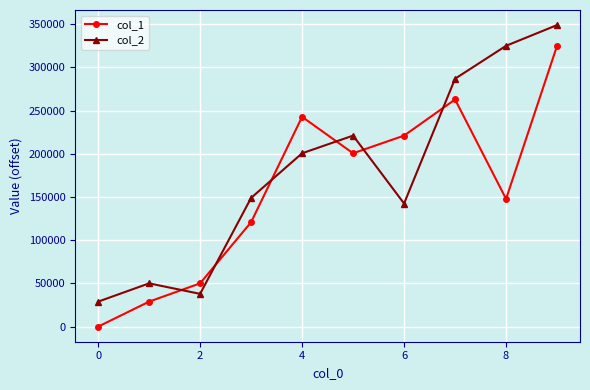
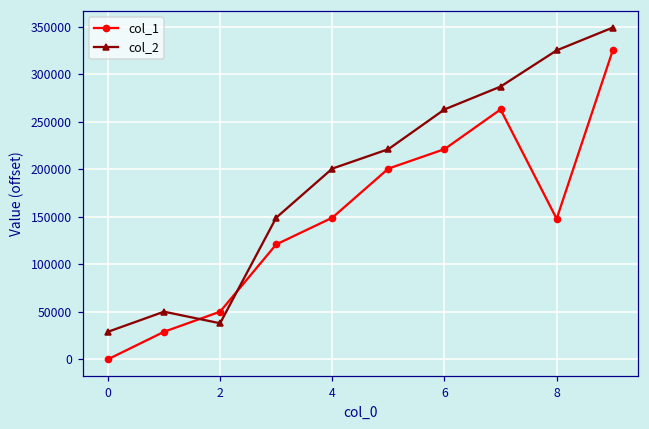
  {
    "col_1": {
      "0": 0,
      "2": 50000,
-     "4": 240000,
+     "4": 150000,
      "6": 220000,
      "8": 150000
    },
    "col_2": {
      "0": 30000,
      "2": 40000,
      "4": 200000,
-     "6": 140000,
+     "6": 260000,
      "8": 320000
    }
  }
